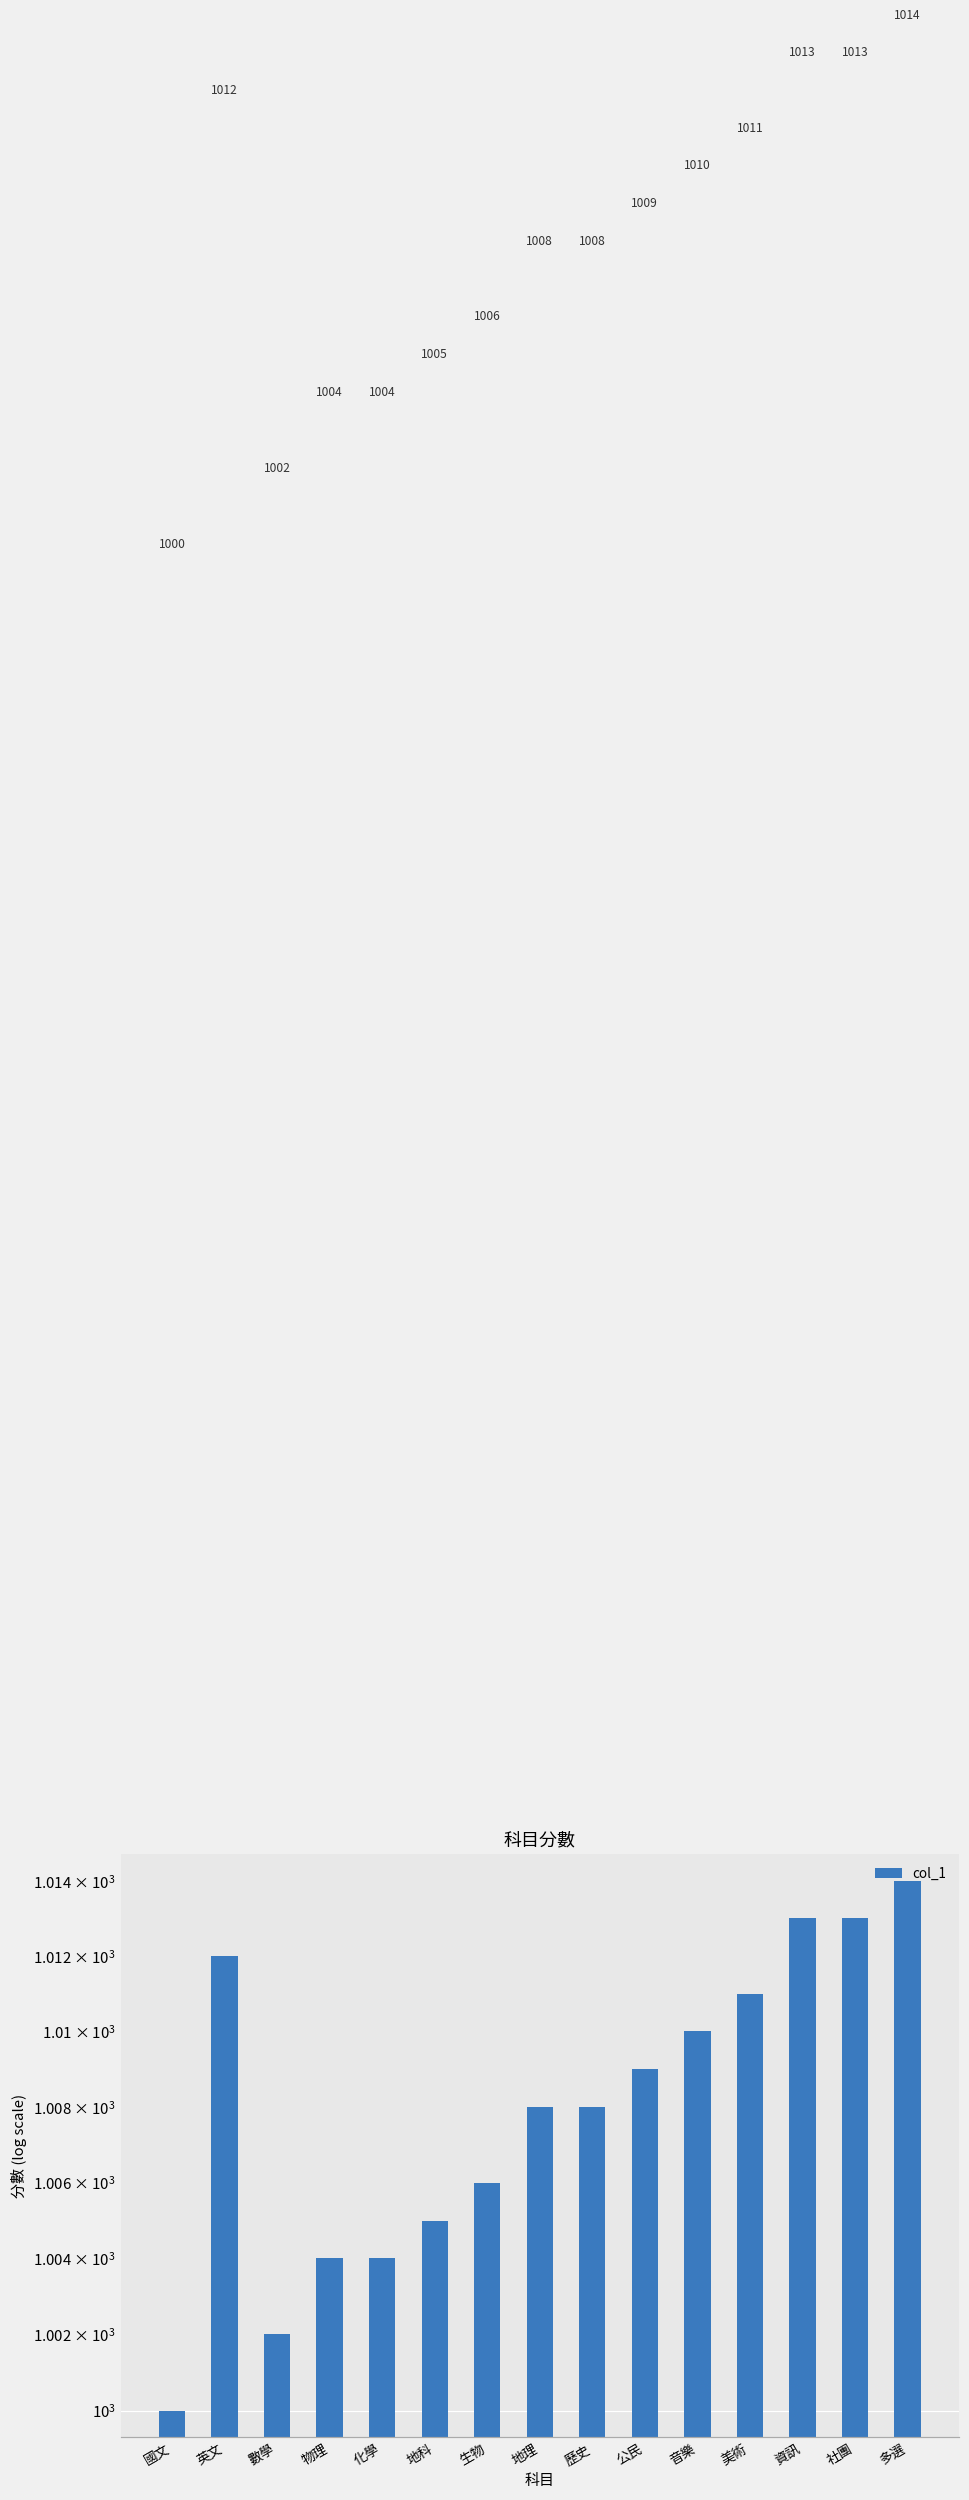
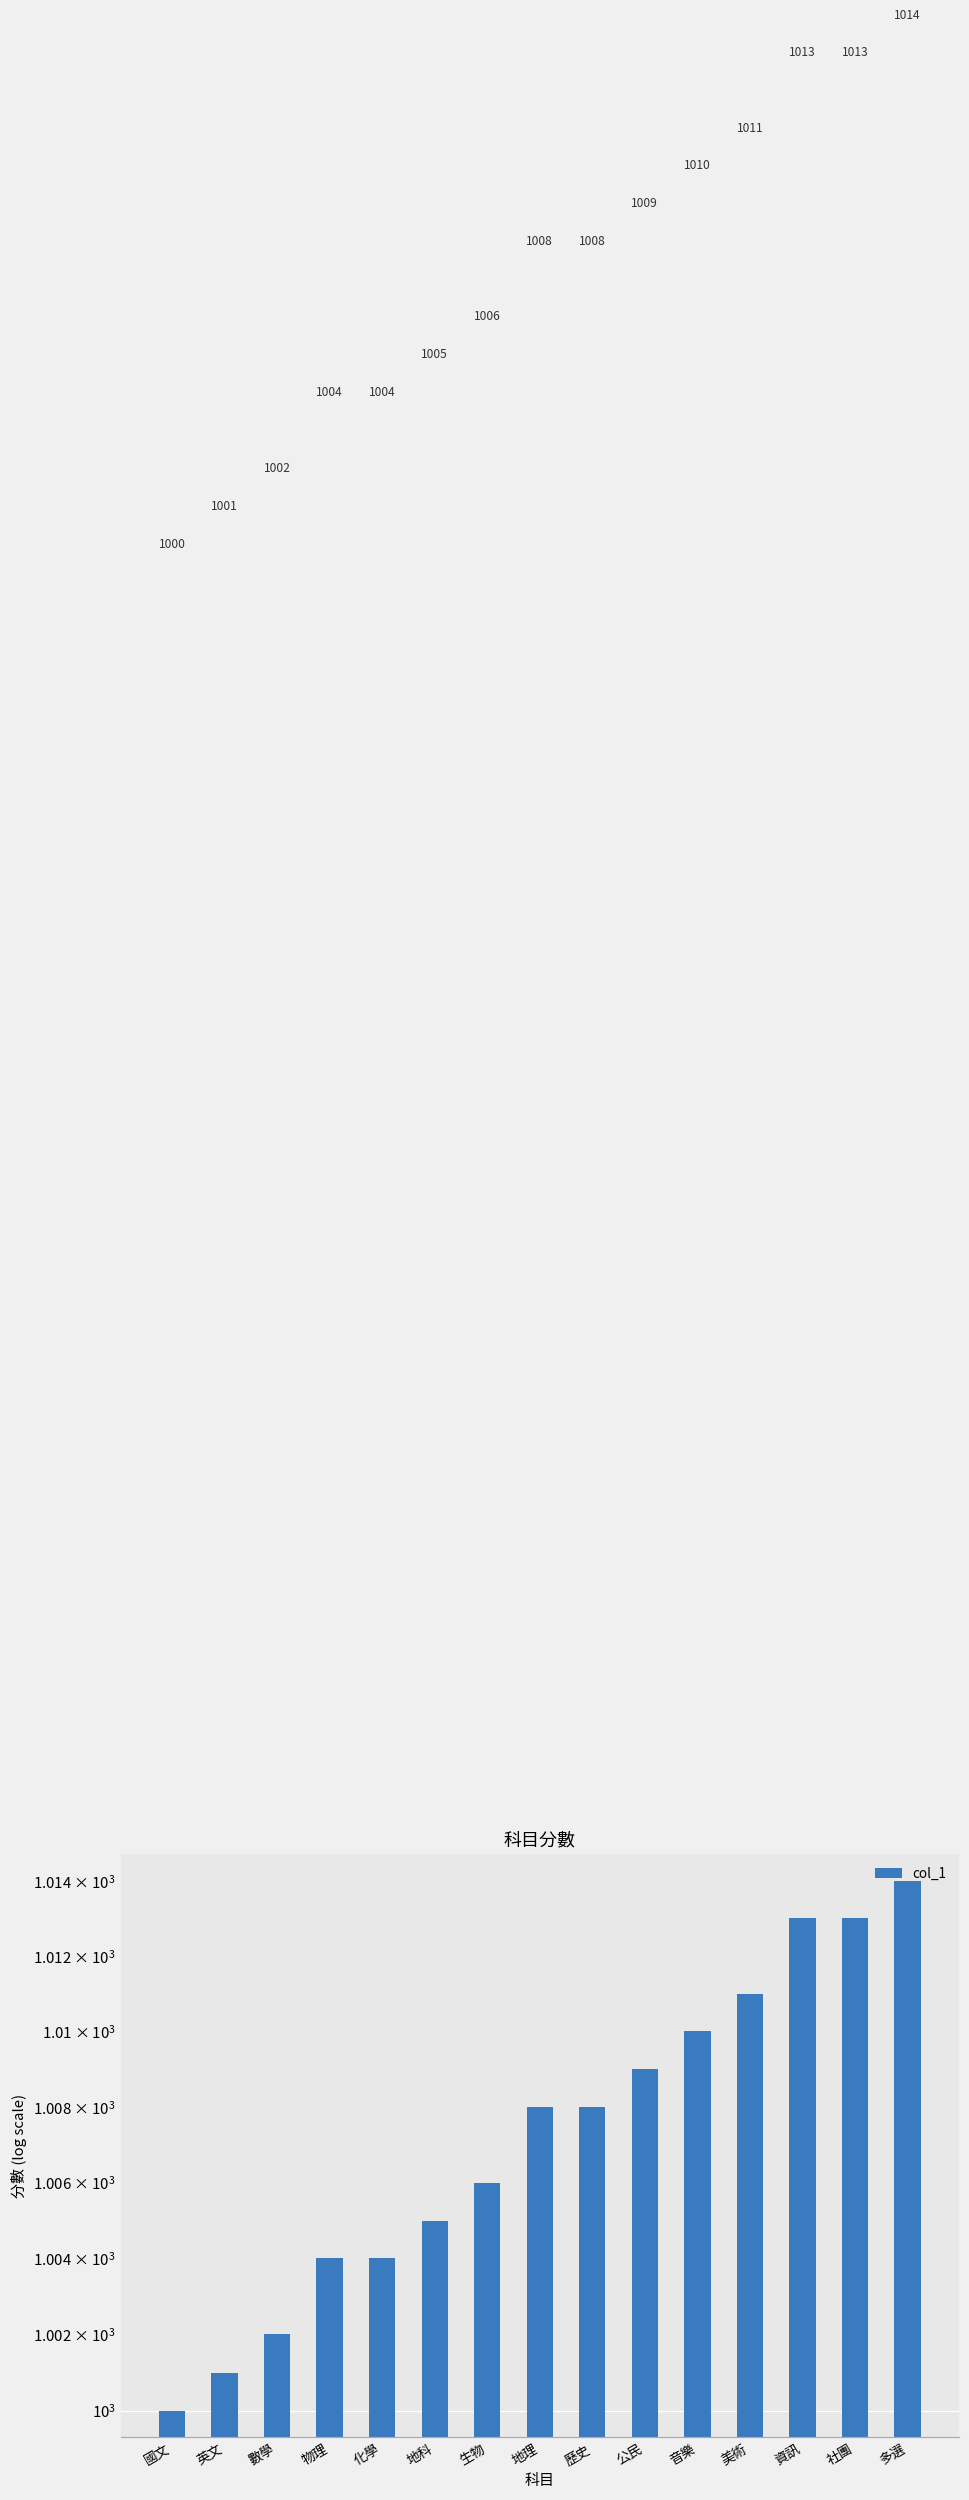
  {
-   "英文": 1012
+   "英文": 1001
  }
